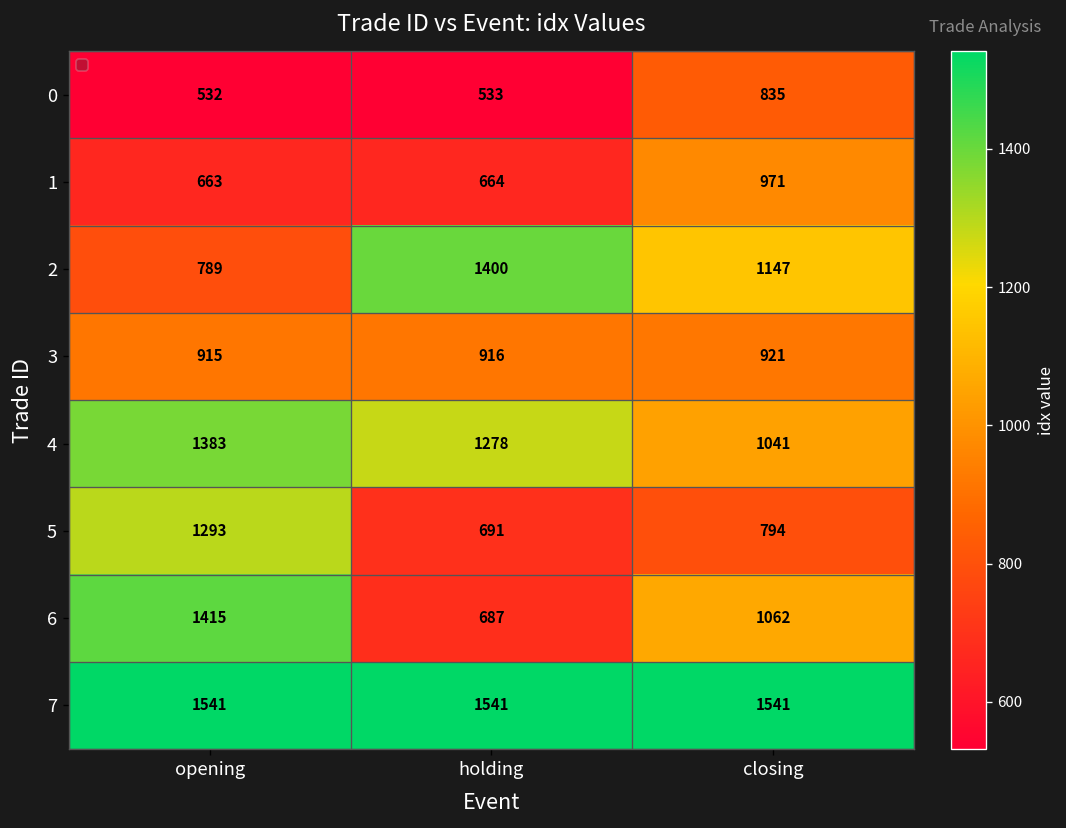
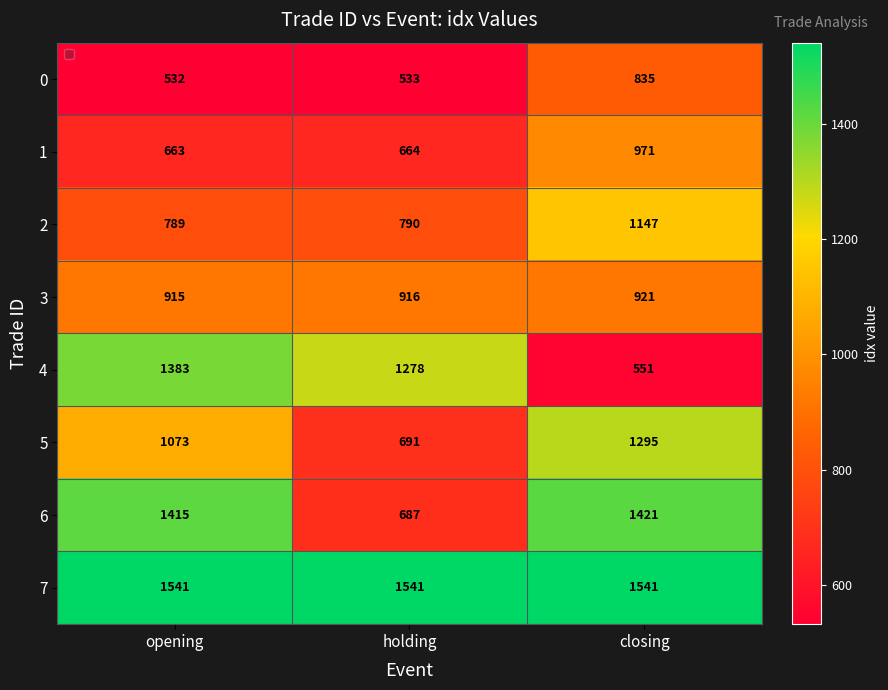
  {
    "0": {
      "opening": 532,
      "holding": 533,
      "closing": 835
    },
    "1": {
      "opening": 663,
      "holding": 664,
      "closing": 971
    },
    "2": {
      "opening": 789,
-     "holding": 1400,
+     "holding": 790,
      "closing": 1147
    },
    "3": {
      "opening": 915,
      "holding": 916,
      "closing": 921
    },
    "4": {
      "opening": 1383,
      "holding": 1278,
-     "closing": 1041
+     "closing": 551
    },
    "5": {
-     "opening": 1293,
+     "opening": 1073,
      "holding": 691,
-     "closing": 794
+     "closing": 1295
    },
    "6": {
      "opening": 1415,
      "holding": 687,
-     "closing": 1062
+     "closing": 1421
    },
    "7": {
      "opening": 1541,
      "holding": 1541,
      "closing": 1541
    }
  }
